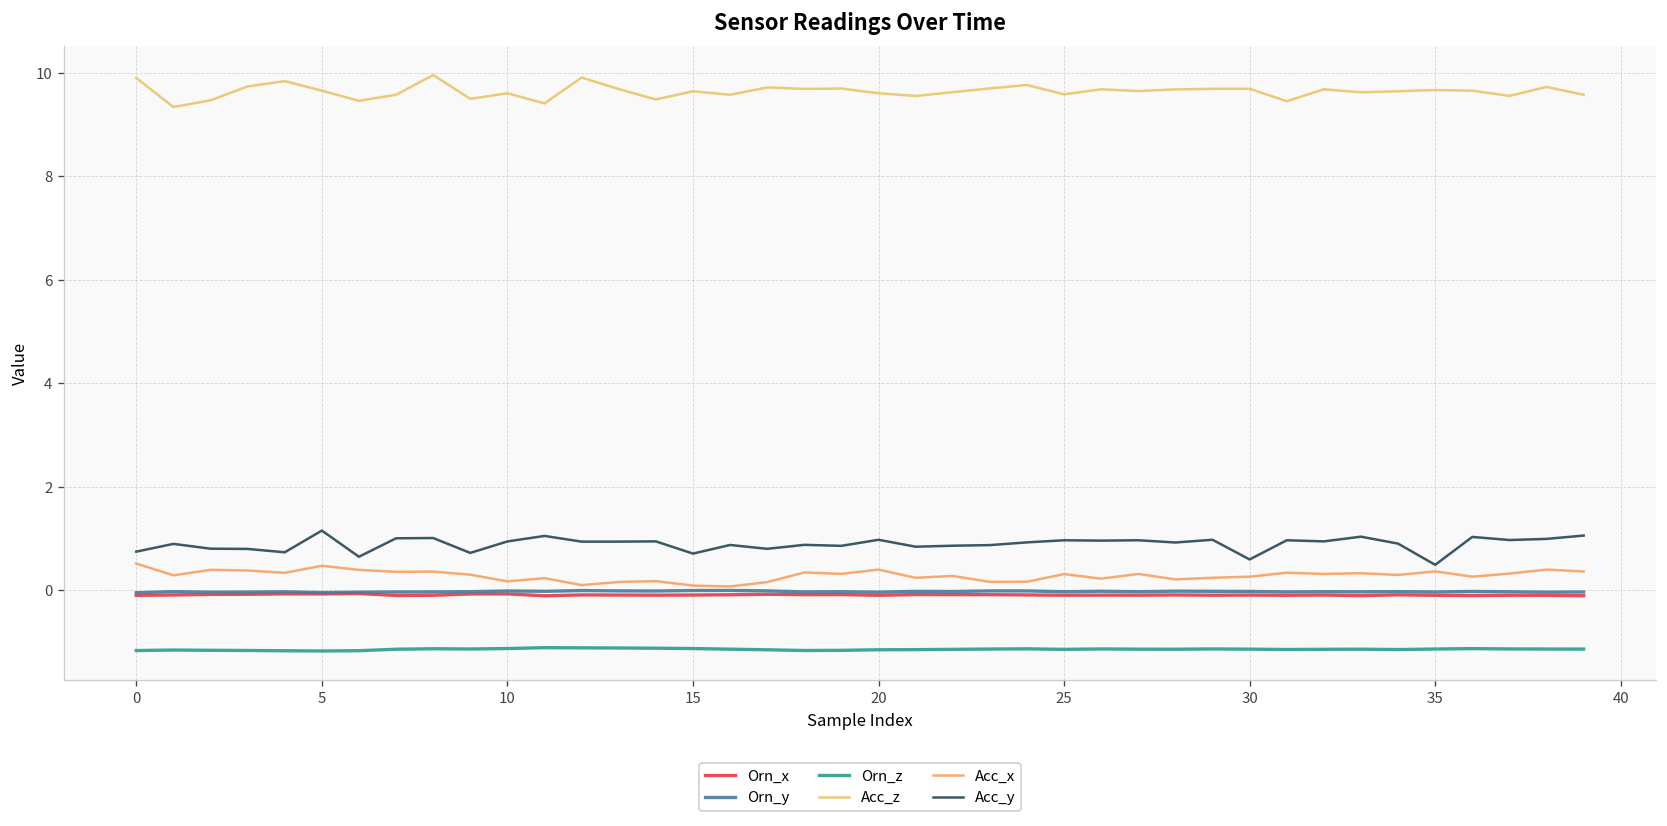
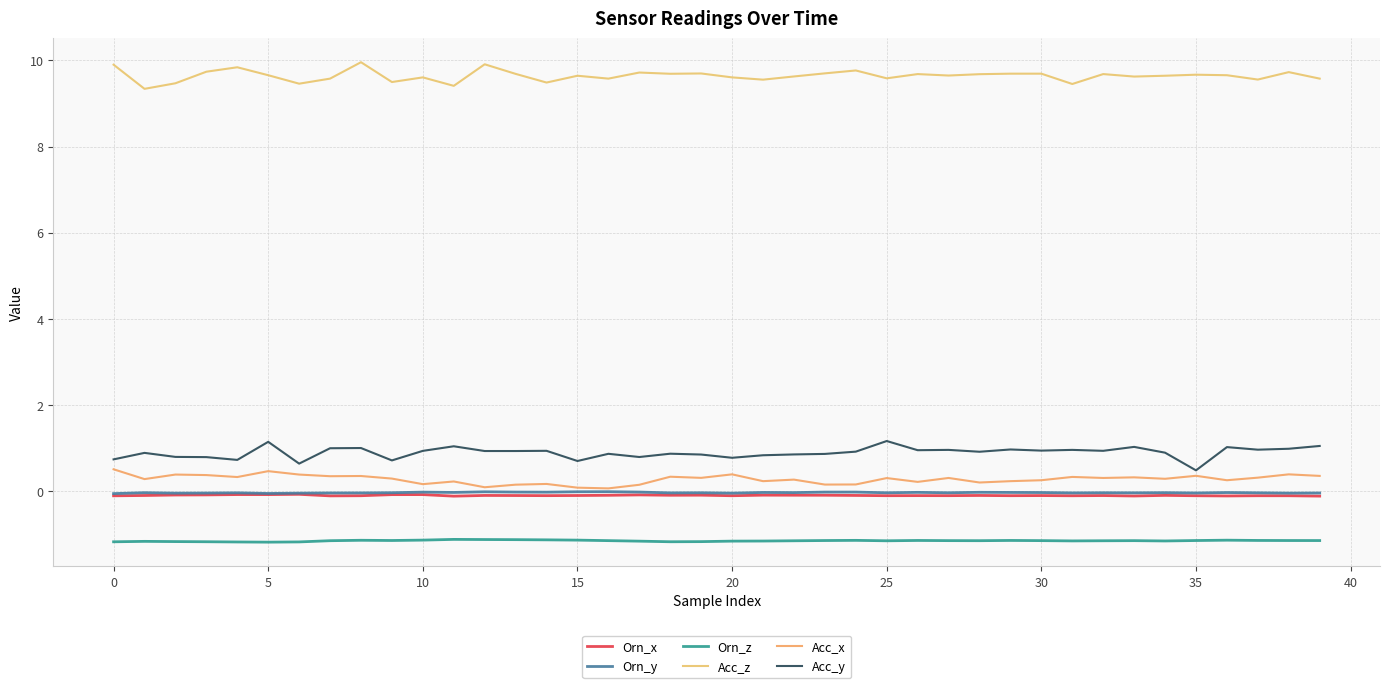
  {
    "Orn_x": {
      "15": -0.1,
      "20": -0.1,
      "25": -0.1,
      "30": -0.1,
      "35": -0.1
    },
    "Acc_y": {
      "0": 0.7,
      "5": 1.1,
      "10": 0.9,
      "15": 0.7,
-     "20": 1.0,
-     "25": 1.0,
-     "30": 0.6,
+     "20": 0.8,
+     "25": 1.2,
+     "30": 0.9,
      "35": 0.5
    }
  }
